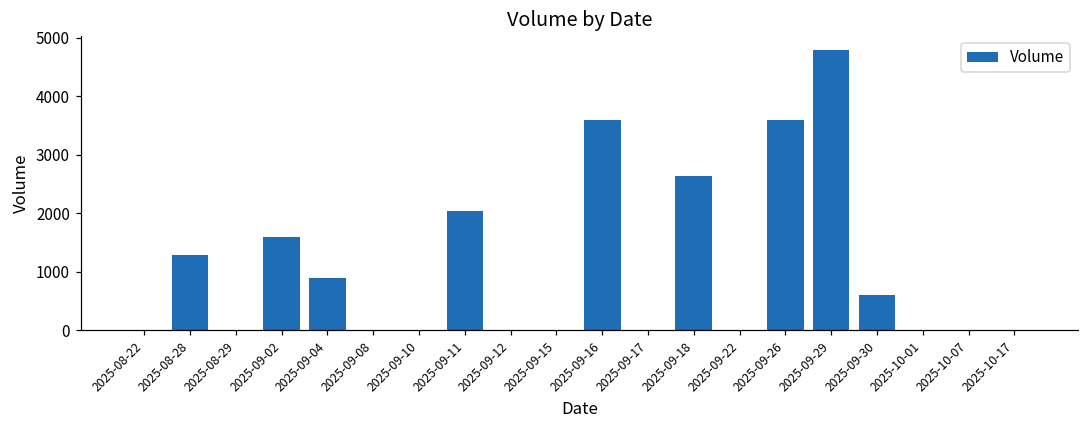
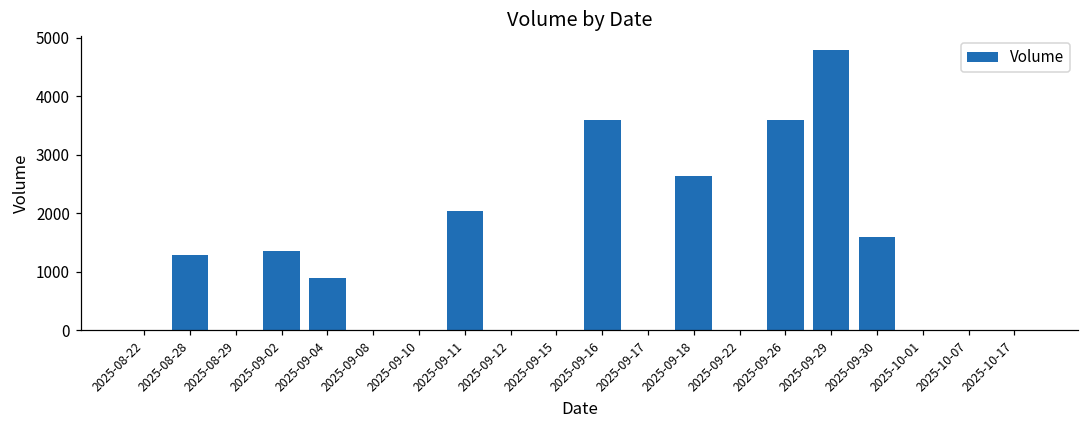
  {
    "2025-08-22": 0,
    "2025-08-28": 1300,
    "2025-08-29": 0,
-   "2025-09-02": 1600,
+   "2025-09-02": 1400,
    "2025-09-04": 900,
    "2025-09-08": 0,
    "2025-09-10": 0,
    "2025-09-11": 2000,
    "2025-09-12": 0,
    "2025-09-15": 0,
    "2025-09-16": 3600,
    "2025-09-17": 0,
    "2025-09-18": 2600,
    "2025-09-22": 0,
    "2025-09-26": 3600,
    "2025-09-29": 4800,
-   "2025-09-30": 600,
+   "2025-09-30": 1600,
    "2025-10-01": 0,
    "2025-10-07": 0,
    "2025-10-17": 0
  }
